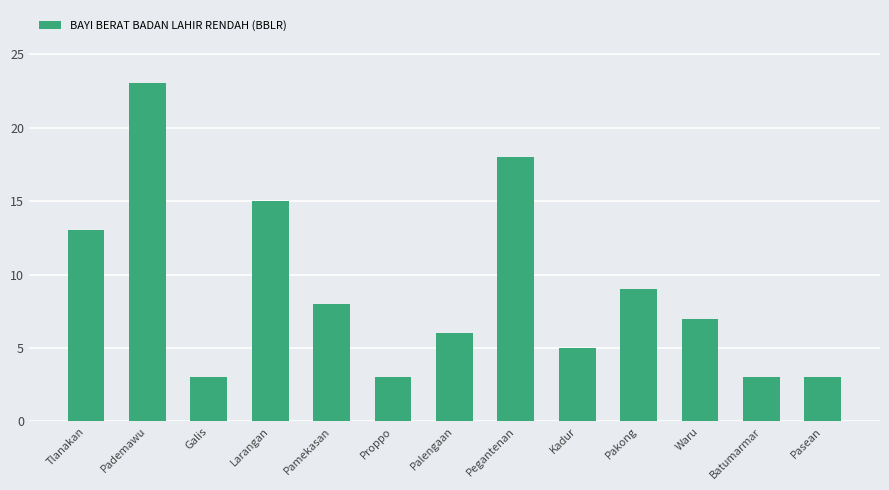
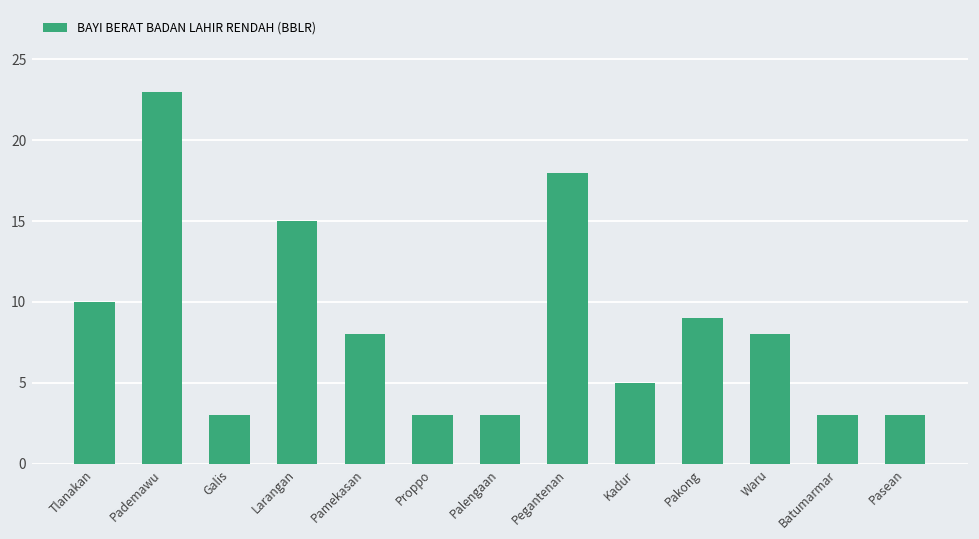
  {
-   "Tlanakan": 13,
+   "Tlanakan": 10,
    "Pademawu": 23,
    "Galis": 3,
    "Larangan": 15,
    "Pamekasan": 8,
    "Proppo": 3,
-   "Palengaan": 6,
+   "Palengaan": 3,
    "Pegantenan": 18,
    "Kadur": 5,
    "Pakong": 9,
-   "Waru": 7,
+   "Waru": 8,
    "Batumarmar": 3,
    "Pasean": 3
  }
